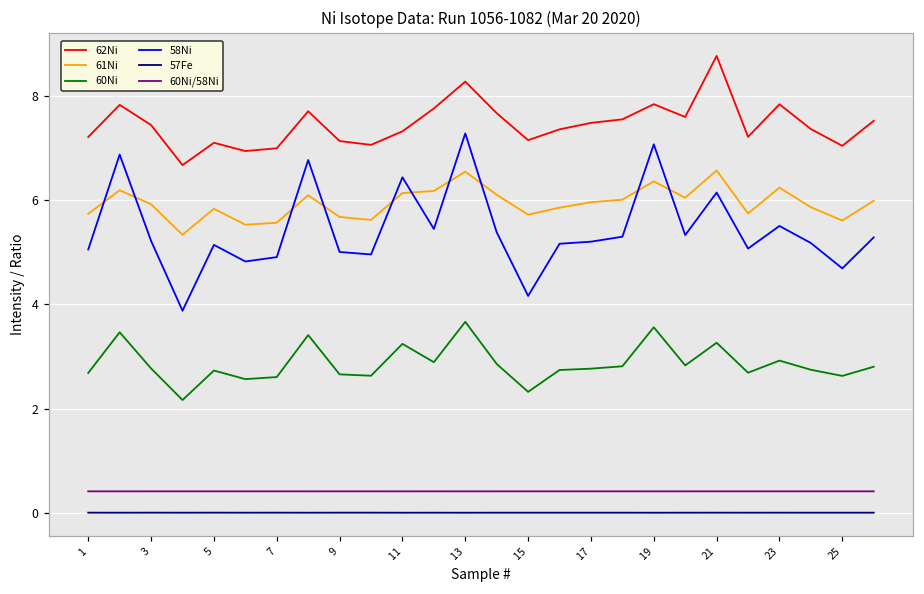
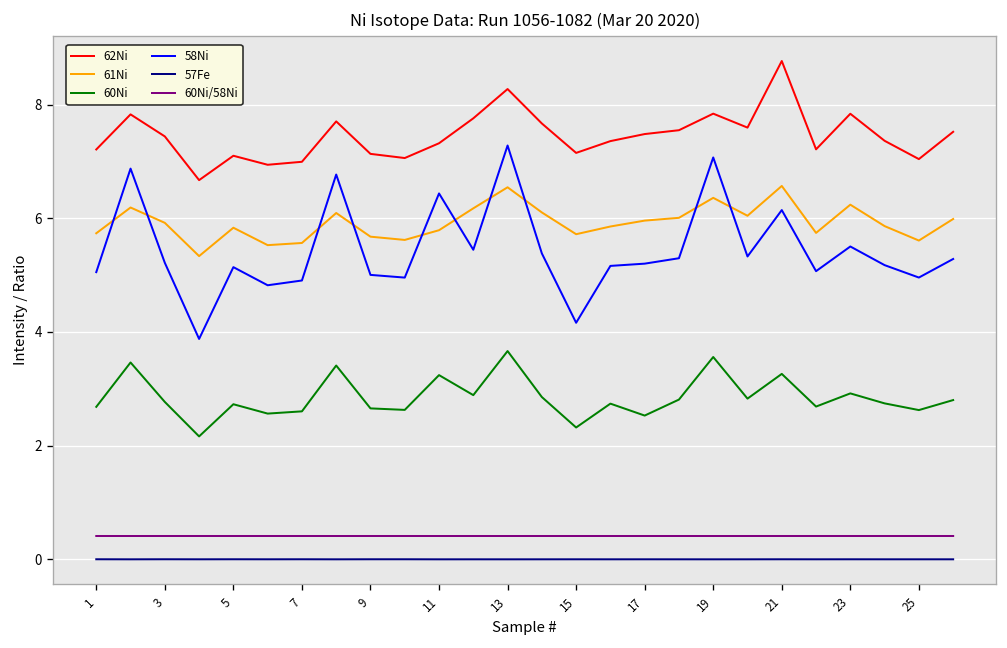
  {
    "62Ni": {
      "1": 7.2,
      "3": 7.4,
      "5": 7.1,
      "7": 7.0,
      "9": 7.1,
      "11": 7.3,
      "13": 8.3,
      "15": 7.2,
      "17": 7.5,
      "19": 7.8,
      "21": 8.8,
      "23": 7.8,
      "25": 7.0
    },
    "61Ni": {
      "1": 5.7,
      "3": 5.9,
      "5": 5.8,
      "7": 5.6,
      "9": 5.7,
-     "11": 6.1,
+     "11": 5.8,
      "13": 6.5,
      "15": 5.7,
      "17": 6.0,
      "19": 6.4,
      "21": 6.6,
      "23": 6.2,
      "25": 5.6
    },
    "60Ni": {
      "1": 2.7,
      "3": 2.8,
      "5": 2.7,
      "7": 2.6,
      "9": 2.7,
      "11": 3.2,
      "13": 3.7,
      "15": 2.3,
-     "17": 2.8,
+     "17": 2.5,
      "19": 3.6,
      "21": 3.3,
      "23": 2.9,
      "25": 2.6
    },
    "58Ni": {
      "1": 5.1,
      "3": 5.2,
      "5": 5.1,
      "7": 4.9,
      "9": 5.0,
      "11": 6.4,
      "13": 7.3,
      "15": 4.2,
      "17": 5.2,
      "19": 7.1,
      "21": 6.1,
      "23": 5.5,
-     "25": 4.7
+     "25": 5.0
    },
    "57Fe": {
      "1": 0.0,
      "3": 0.0,
      "5": 0.0,
      "7": 0.0,
      "9": 0.0,
      "11": 0.0,
      "13": 0.0,
      "15": 0.0,
      "17": 0.0,
      "19": 0.0,
      "21": 0.0,
      "23": 0.0,
      "25": 0.0
    },
    "60Ni/58Ni": {
      "1": 0.4,
      "3": 0.4,
      "5": 0.4,
      "7": 0.4,
      "9": 0.4,
      "11": 0.4,
      "13": 0.4,
      "15": 0.4,
      "17": 0.4,
      "19": 0.4,
      "21": 0.4,
      "23": 0.4,
      "25": 0.4
    }
  }
